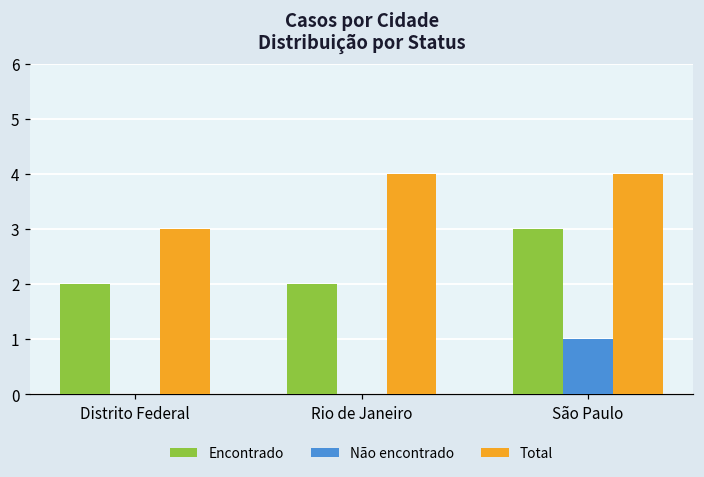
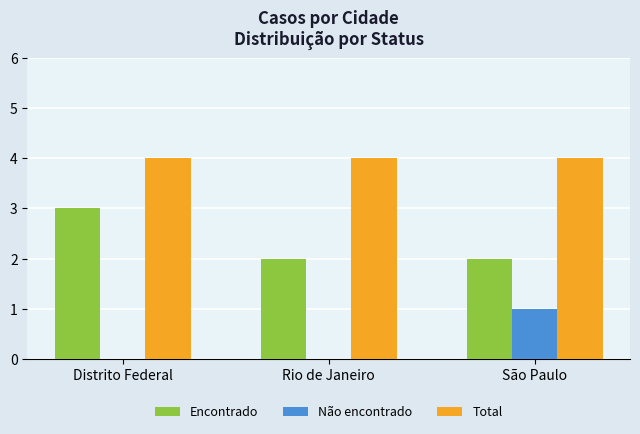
  {
    "Encontrado": {
-     "Distrito Federal": 2,
+     "Distrito Federal": 3,
      "Rio de Janeiro": 2,
-     "São Paulo": 3
+     "São Paulo": 2
    },
    "Não encontrado": {
      "Distrito Federal": 0,
      "Rio de Janeiro": 0,
      "São Paulo": 1
    },
    "Total": {
-     "Distrito Federal": 3,
+     "Distrito Federal": 4,
      "Rio de Janeiro": 4,
      "São Paulo": 4
    }
  }
